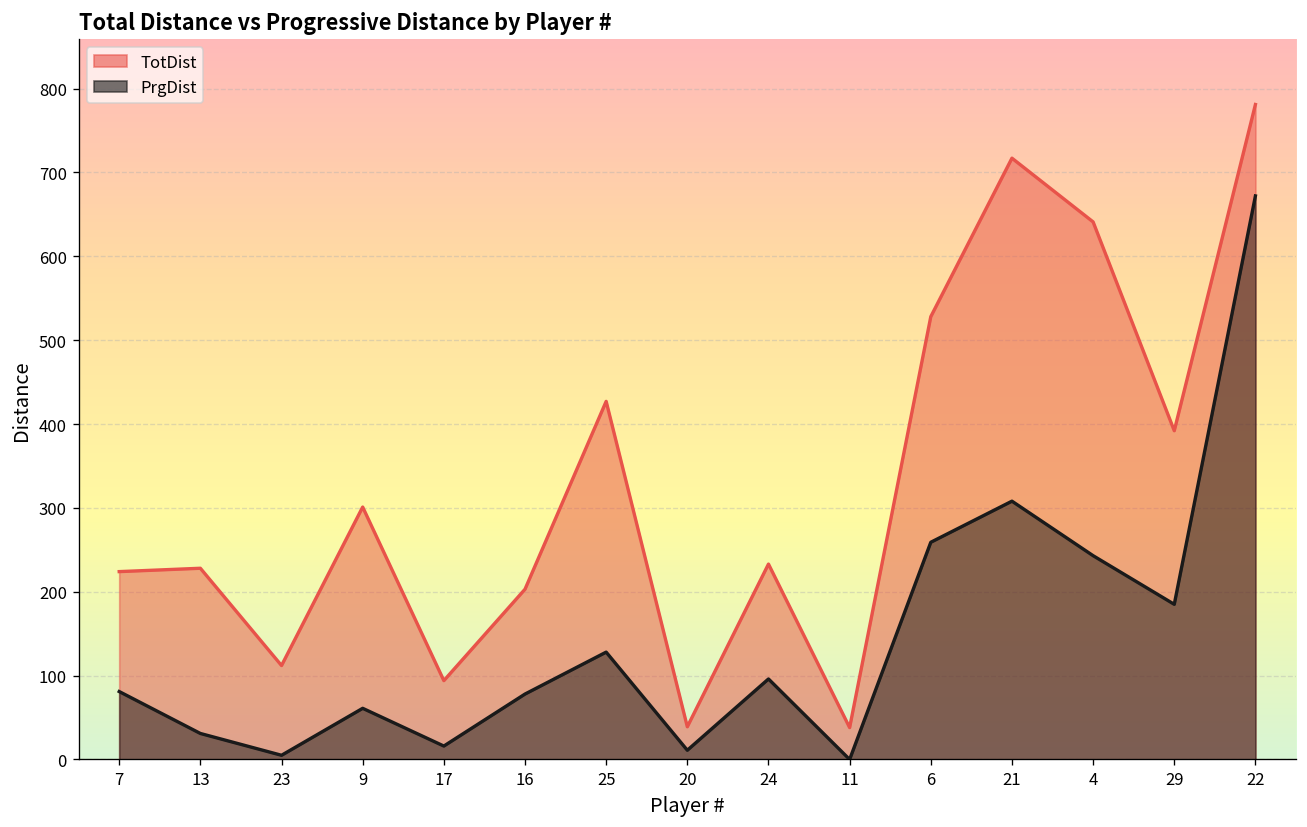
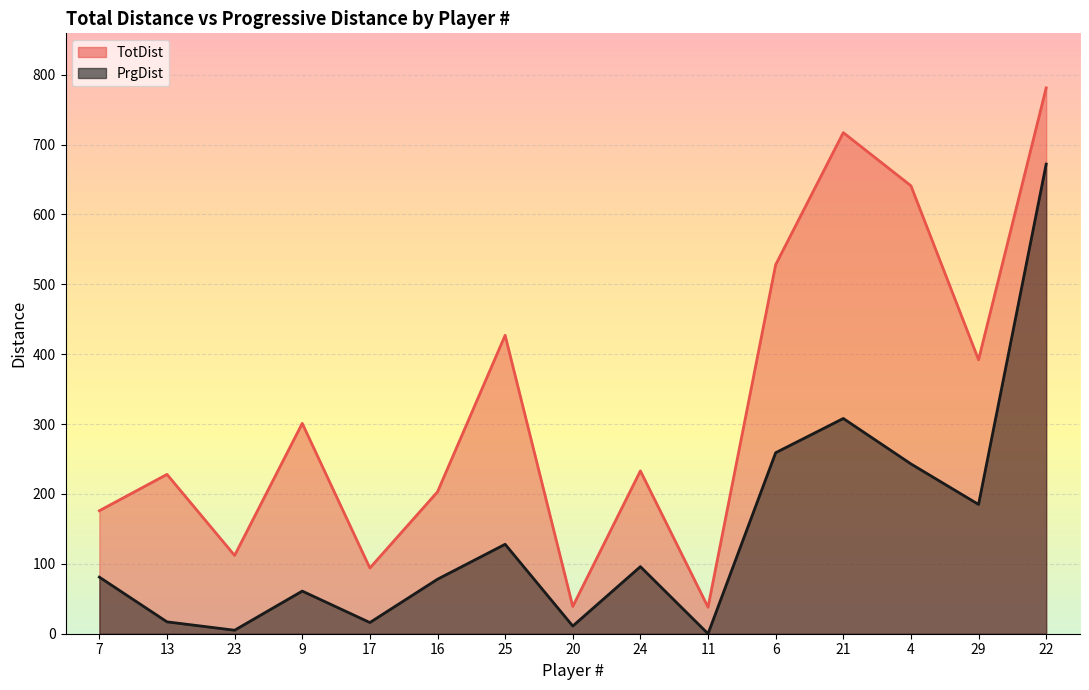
  {
    "TotDist": {
-     "7": 220,
+     "7": 180,
      "13": 230,
      "23": 110,
      "9": 300,
      "17": 90,
      "16": 200,
      "25": 430,
      "20": 40,
      "24": 230,
      "11": 40,
      "6": 530,
      "21": 720,
      "4": 640,
      "29": 390,
      "22": 780
    },
    "PrgDist": {
      "7": 80,
-     "13": 30,
+     "13": 20,
      "23": 10,
      "9": 60,
      "17": 20,
      "16": 80,
      "25": 130,
      "20": 10,
      "24": 100,
      "11": 0,
      "6": 260,
      "21": 310,
      "4": 240,
      "29": 190,
      "22": 670
    }
  }
